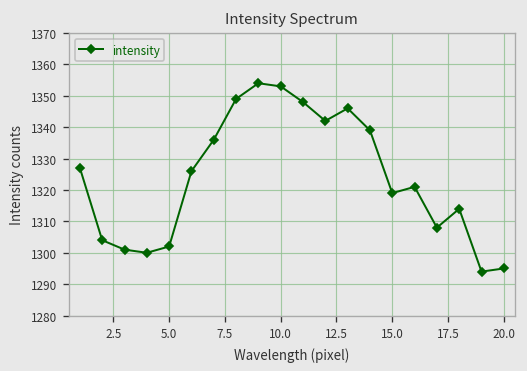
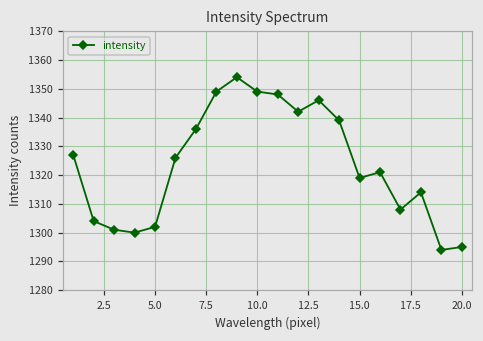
  {
    "5.0": 1302,
-   "10.0": 1353,
+   "10.0": 1349,
    "15.0": 1319,
    "20.0": 1295
  }
